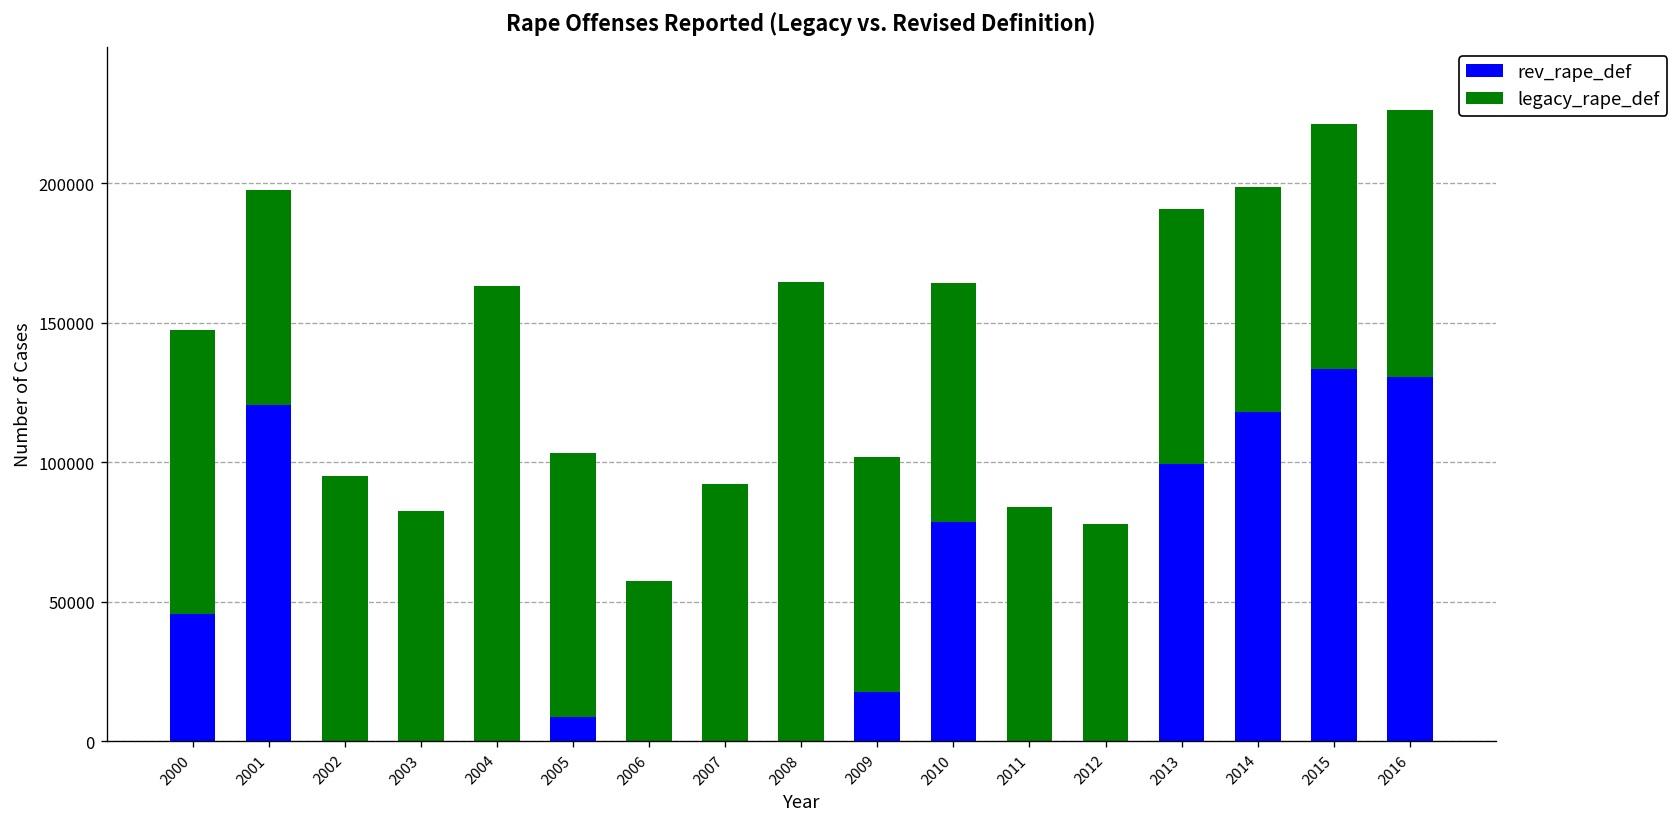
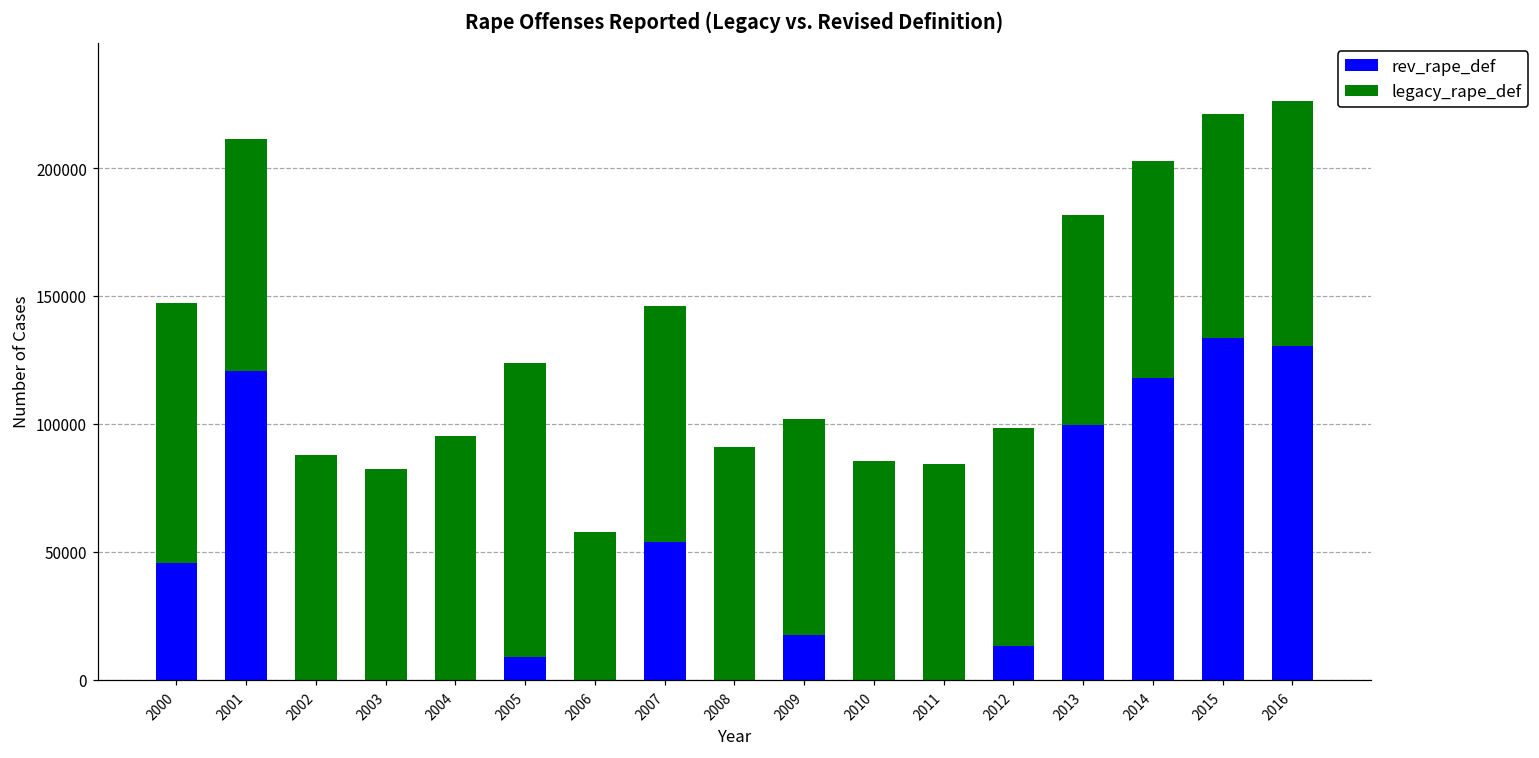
  {
    "rev_rape_def": {
      "2000": 46000,
      "2001": 121000,
      "2002": 0,
      "2003": 0,
      "2004": 0,
      "2005": 9000,
      "2006": 0,
-     "2007": 0,
+     "2007": 54000,
      "2008": 0,
      "2009": 18000,
-     "2010": 79000,
+     "2010": 0,
      "2011": 0,
-     "2012": 0,
+     "2012": 13000,
      "2013": 99000,
      "2014": 118000,
      "2015": 134000,
      "2016": 131000
    },
    "legacy_rape_def": {
      "2000": 102000,
-     "2001": 77000,
-     "2002": 95000,
+     "2001": 91000,
+     "2002": 88000,
      "2003": 83000,
-     "2004": 163000,
-     "2005": 94000,
+     "2004": 95000,
+     "2005": 115000,
      "2006": 58000,
      "2007": 92000,
-     "2008": 165000,
+     "2008": 91000,
      "2009": 84000,
      "2010": 86000,
      "2011": 84000,
-     "2012": 78000,
-     "2013": 92000,
-     "2014": 81000,
+     "2012": 85000,
+     "2013": 82000,
+     "2014": 85000,
      "2015": 88000,
      "2016": 96000
    }
  }
